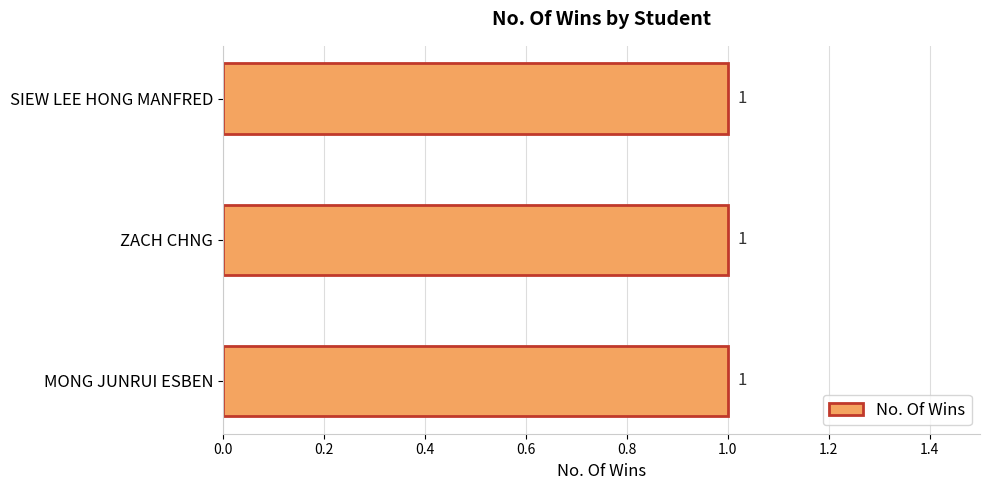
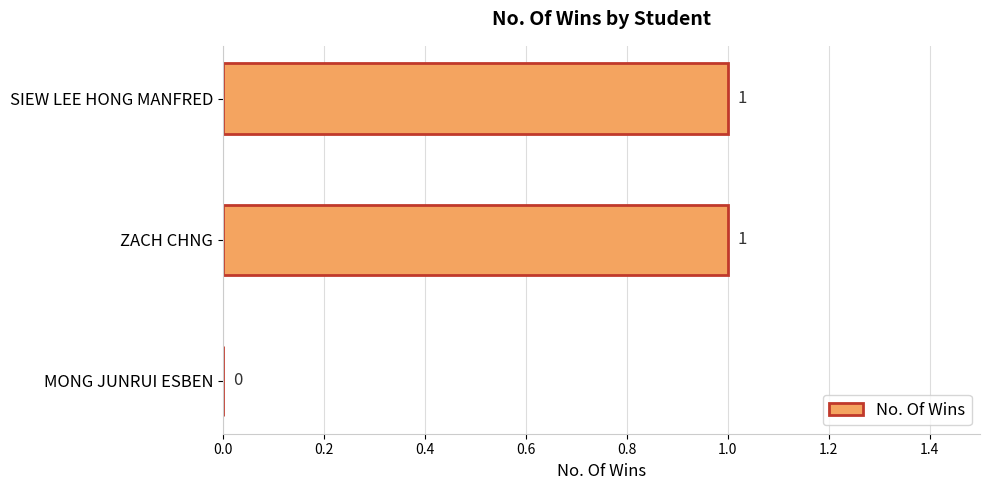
  {
    "SIEW LEE HONG MANFRED": 1,
    "ZACH CHNG": 1,
-   "MONG JUNRUI ESBEN": 1
+   "MONG JUNRUI ESBEN": 0
  }
